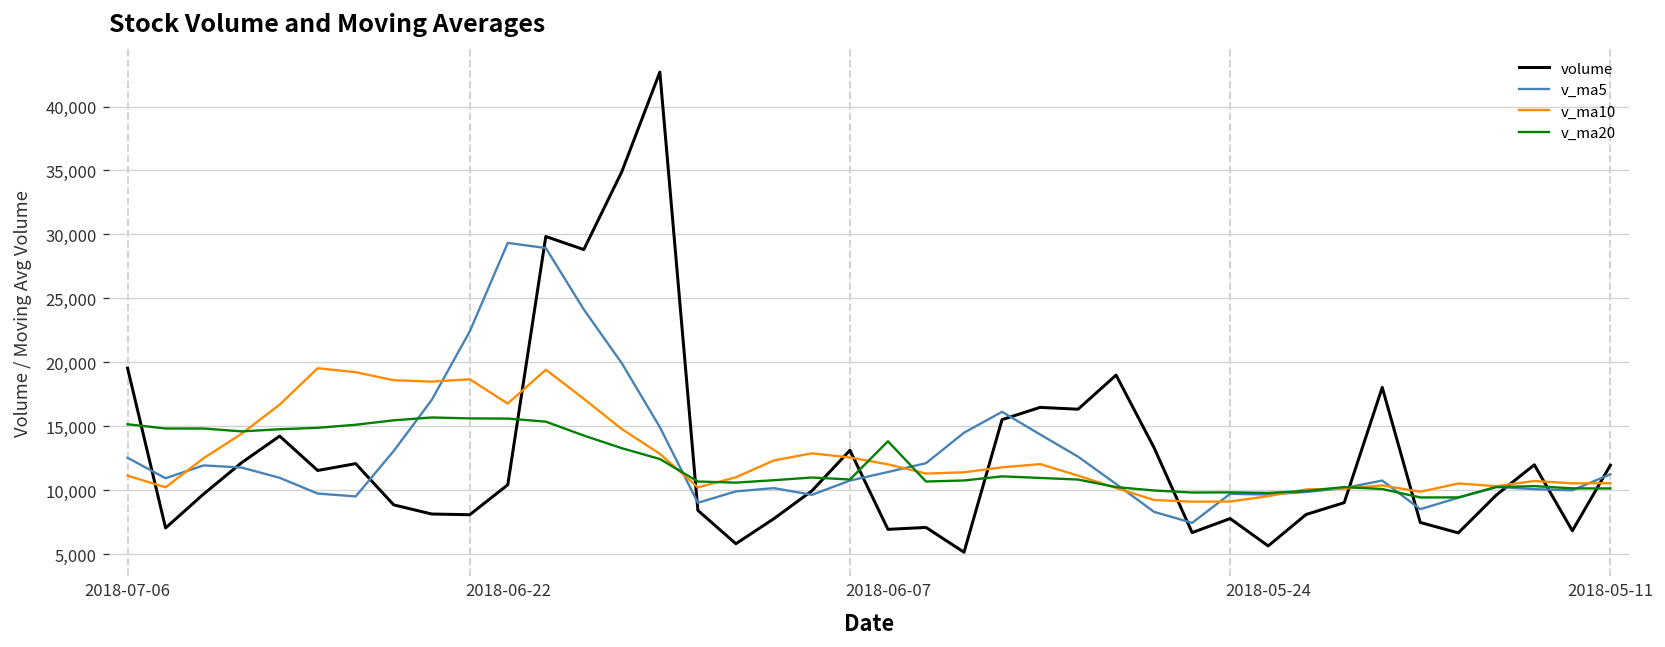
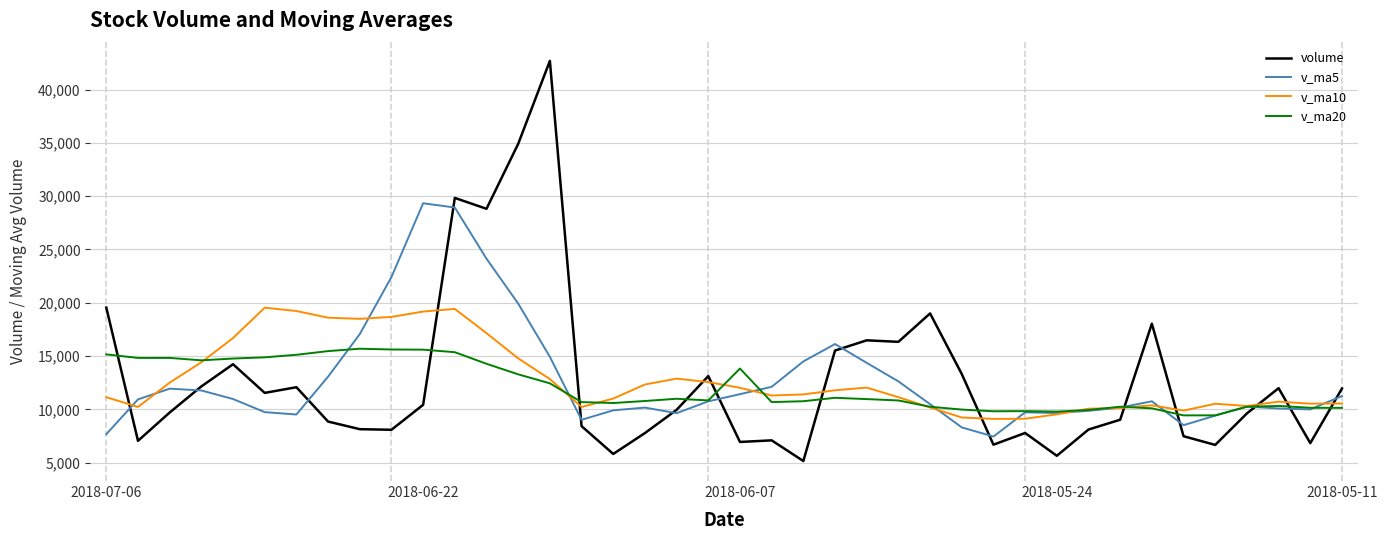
  {
    "volume": {
      "2018-07-06": "19,600",
      "2018-06-22": "10,400",
      "2018-06-07": "6,900",
      "2018-05-24": "5,600",
      "2018-05-11": "12,000"
    },
    "v_ma5": {
-     "2018-07-06": "12,500",
+     "2018-07-06": "7,700",
      "2018-06-22": "29,300",
      "2018-06-07": "11,400",
      "2018-05-11": "11,300"
    },
    "v_ma10": {
      "2018-07-06": "11,100",
-     "2018-06-22": "16,800",
+     "2018-06-22": "19,200",
      "2018-06-07": "12,000",
      "2018-05-11": "10,600"
    },
    "v_ma20": {
      "2018-07-06": "15,200",
      "2018-06-22": "15,600",
      "2018-06-07": "13,800",
      "2018-05-11": "10,100"
    }
  }
